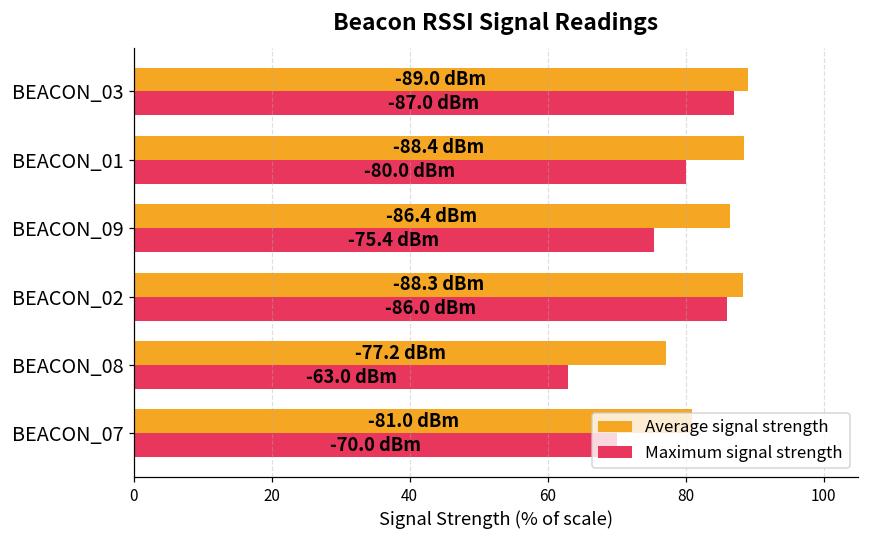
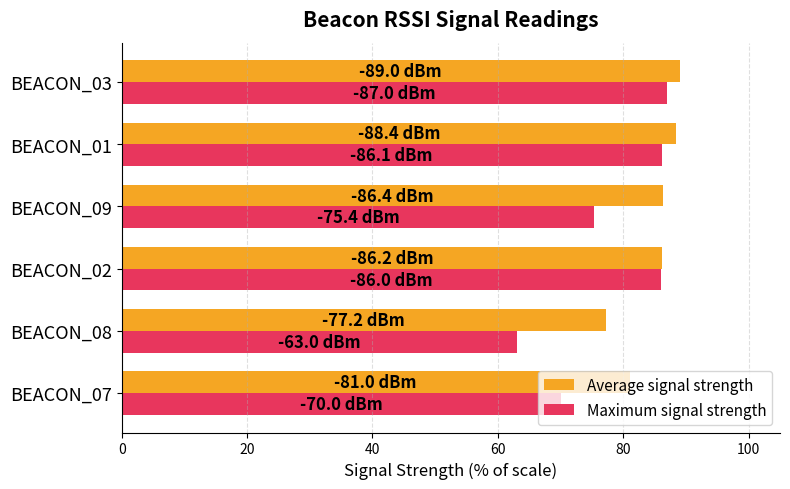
  {
    "Average signal strength": {
-     "BEACON_02": -88.3
+     "BEACON_02": -86.2
    },
    "Maximum signal strength": {
-     "BEACON_01": -80.0
+     "BEACON_01": -86.1
    }
  }
